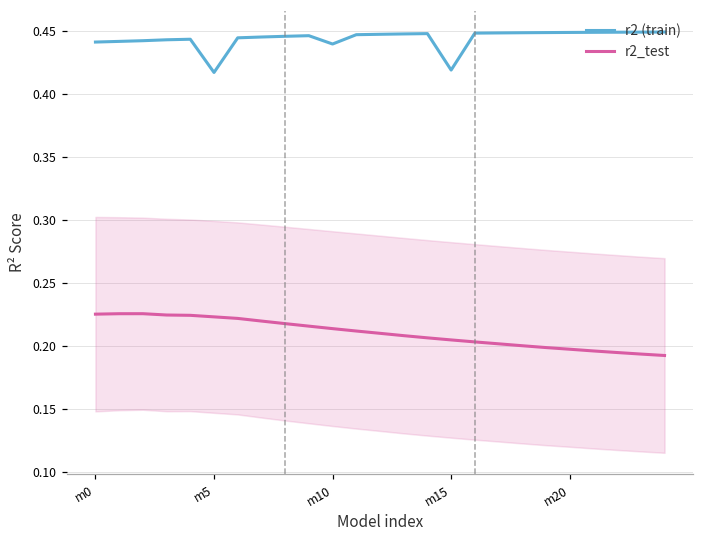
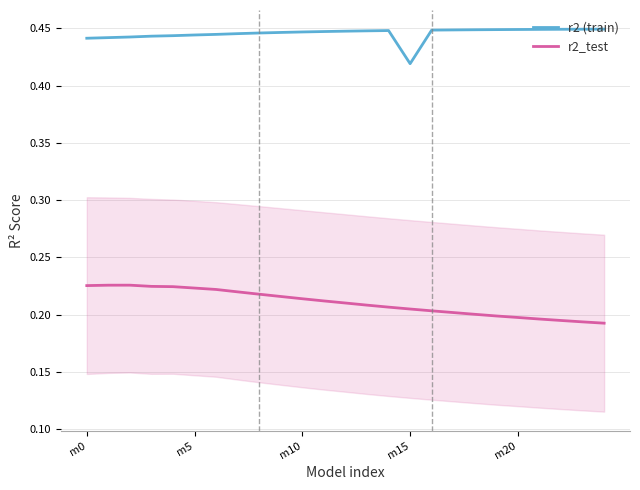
  {
    "r2 (train)": {
      "m0": 0.441,
-     "m5": 0.417,
-     "m10": 0.440,
+     "m5": 0.444,
+     "m10": 0.447,
      "m15": 0.419,
      "m20": 0.449
    }
  }
